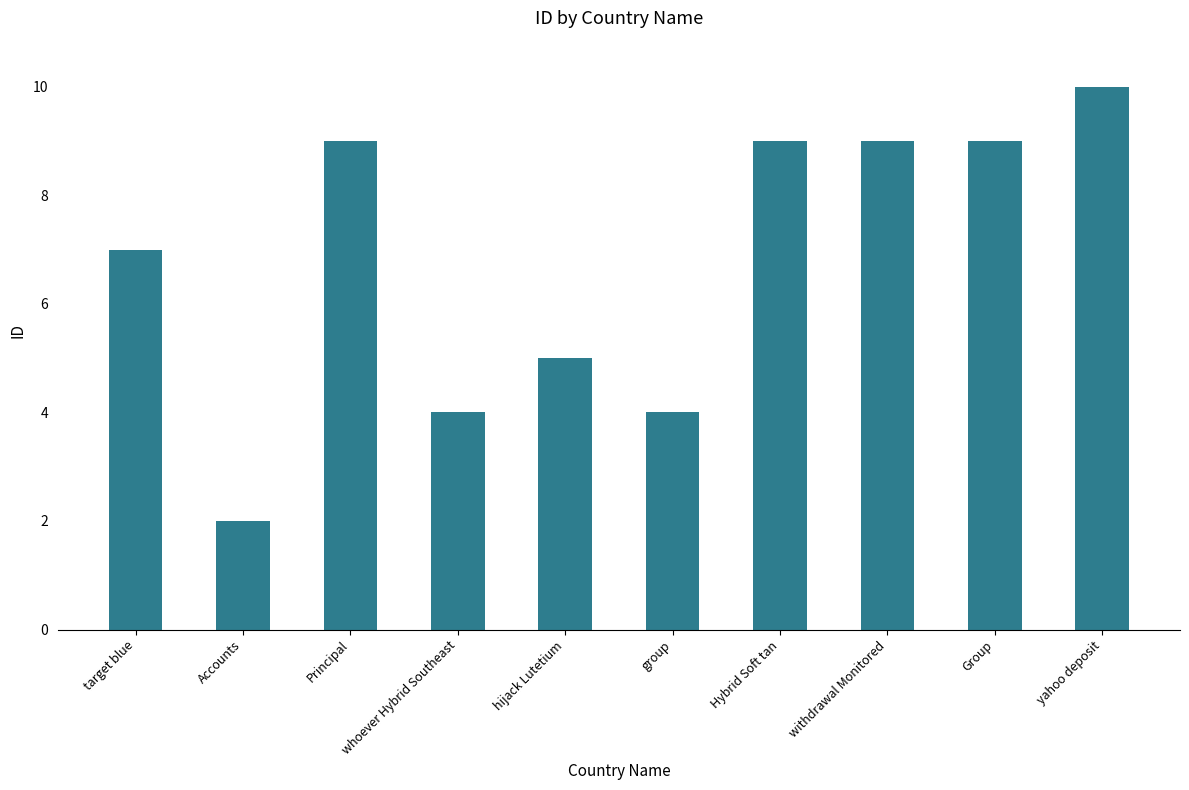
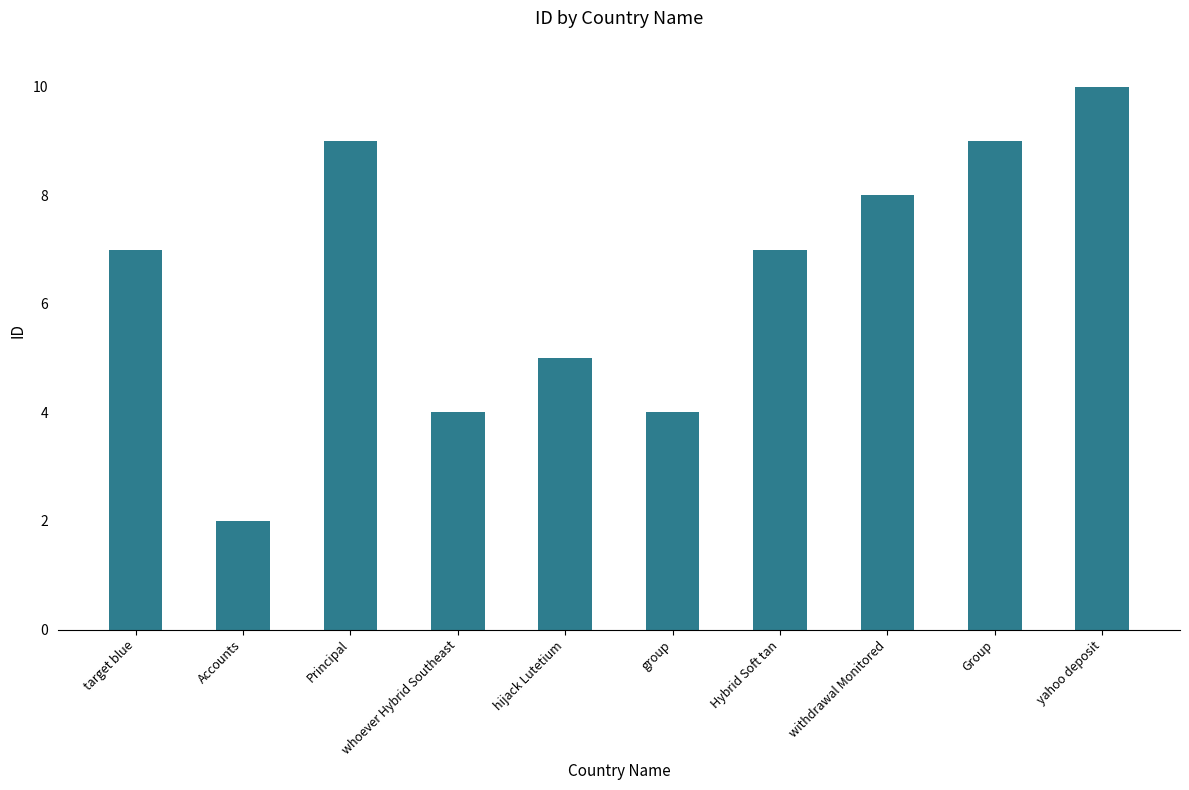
  {
    "target blue": 7,
    "Accounts": 2,
    "Principal": 9,
    "whoever Hybrid Southeast": 4,
    "hijack Lutetium": 5,
    "group": 4,
-   "Hybrid Soft tan": 9,
-   "withdrawal Monitored": 9,
+   "Hybrid Soft tan": 7,
+   "withdrawal Monitored": 8,
    "Group": 9,
    "yahoo deposit": 10
  }
